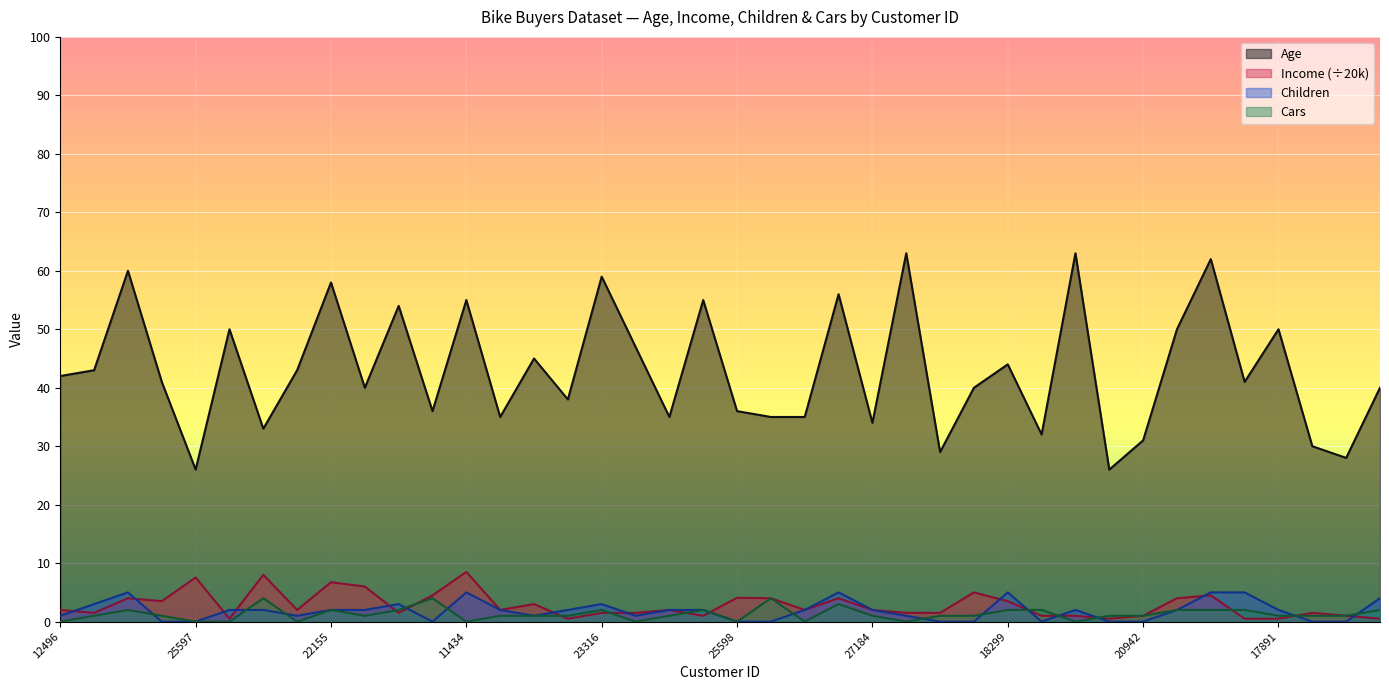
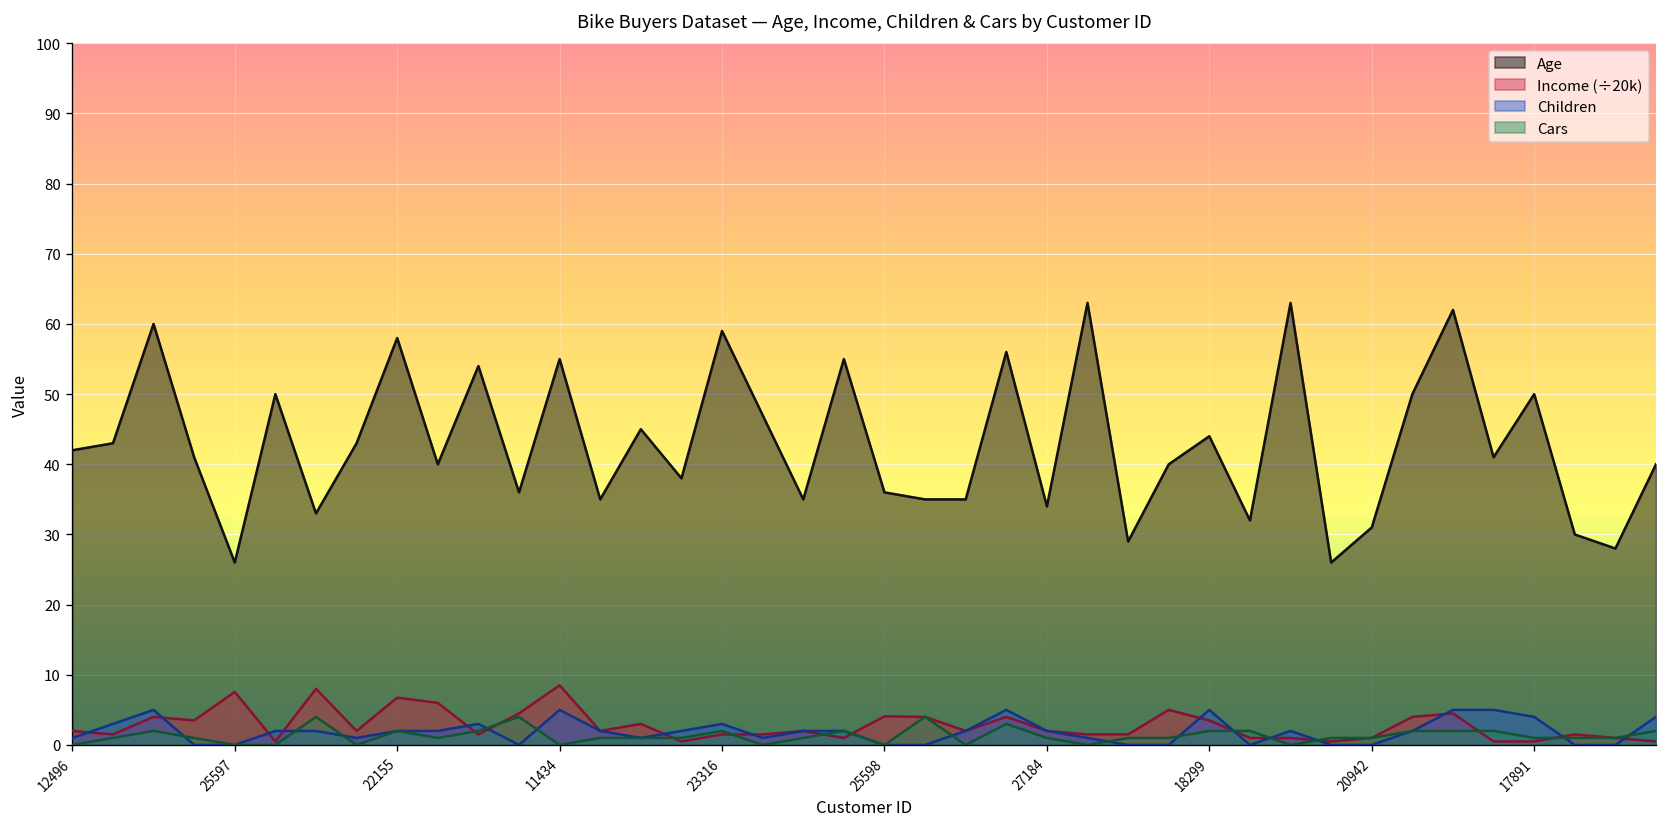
  {
    "Age": {
      "12496": 42,
      "25597": 26,
      "22155": 58,
      "11434": 55,
      "23316": 59,
      "25598": 36,
      "27184": 34,
      "18299": 44,
      "20942": 31,
      "17891": 50
    },
    "Income (÷20k)": {
      "12496": 2,
      "25597": 8,
      "22155": 7,
      "11434": 9,
      "23316": 2,
      "25598": 4,
      "18299": 4,
      "17891": 1
    },
    "Children": {
      "12496": 1,
      "11434": 5,
      "23316": 3,
      "18299": 5,
      "20942": 0,
-     "17891": 2
+     "17891": 4
    },
    "Cars": {
      "12496": 0,
      "11434": 0,
      "23316": 2,
      "27184": 1,
      "18299": 2,
      "17891": 1
    }
  }
